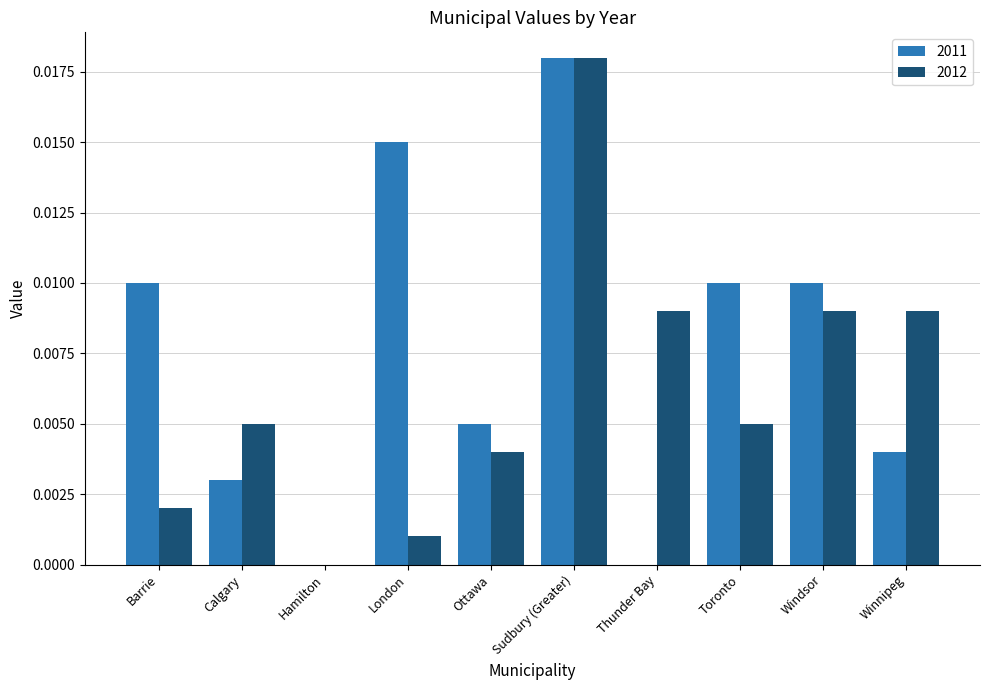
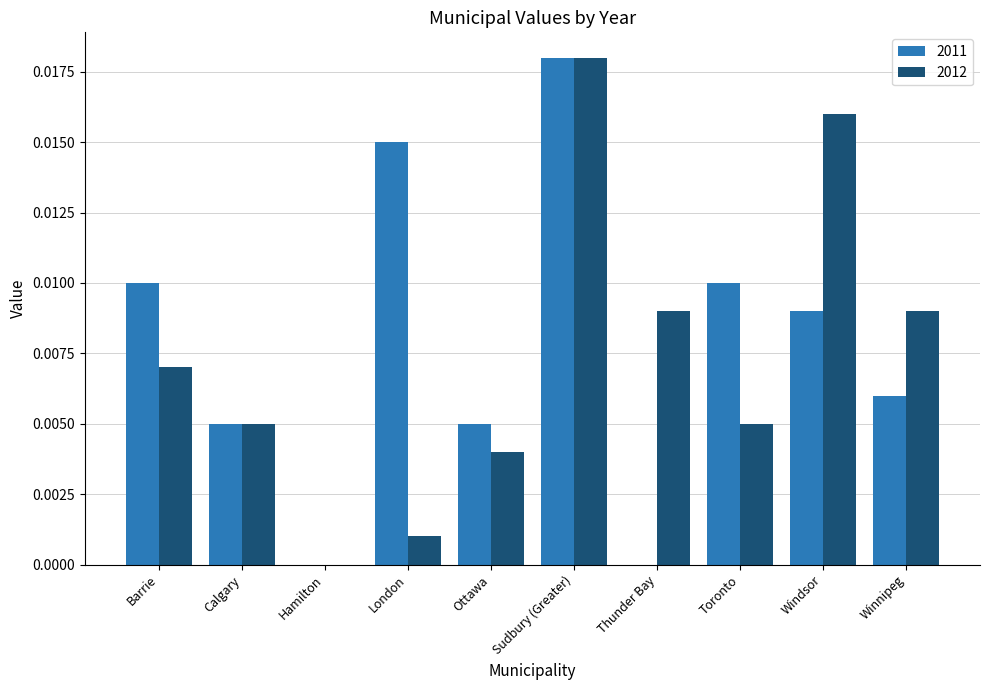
  {
    "2011": {
      "Barrie": 0.010,
-     "Calgary": 0.003,
+     "Calgary": 0.005,
      "Hamilton": 0.000,
      "London": 0.015,
      "Ottawa": 0.005,
      "Sudbury (Greater)": 0.018,
      "Thunder Bay": 0.000,
      "Toronto": 0.010,
-     "Windsor": 0.010,
-     "Winnipeg": 0.004
+     "Windsor": 0.009,
+     "Winnipeg": 0.006
    },
    "2012": {
-     "Barrie": 0.002,
+     "Barrie": 0.007,
      "Calgary": 0.005,
      "Hamilton": 0.000,
      "London": 0.001,
      "Ottawa": 0.004,
      "Sudbury (Greater)": 0.018,
      "Thunder Bay": 0.009,
      "Toronto": 0.005,
-     "Windsor": 0.009,
+     "Windsor": 0.016,
      "Winnipeg": 0.009
    }
  }
